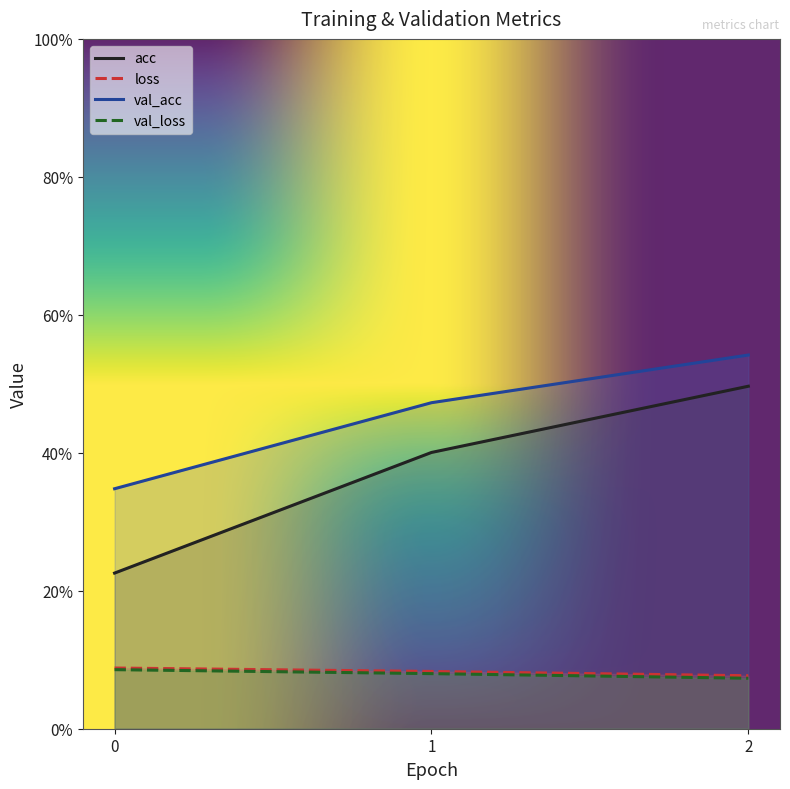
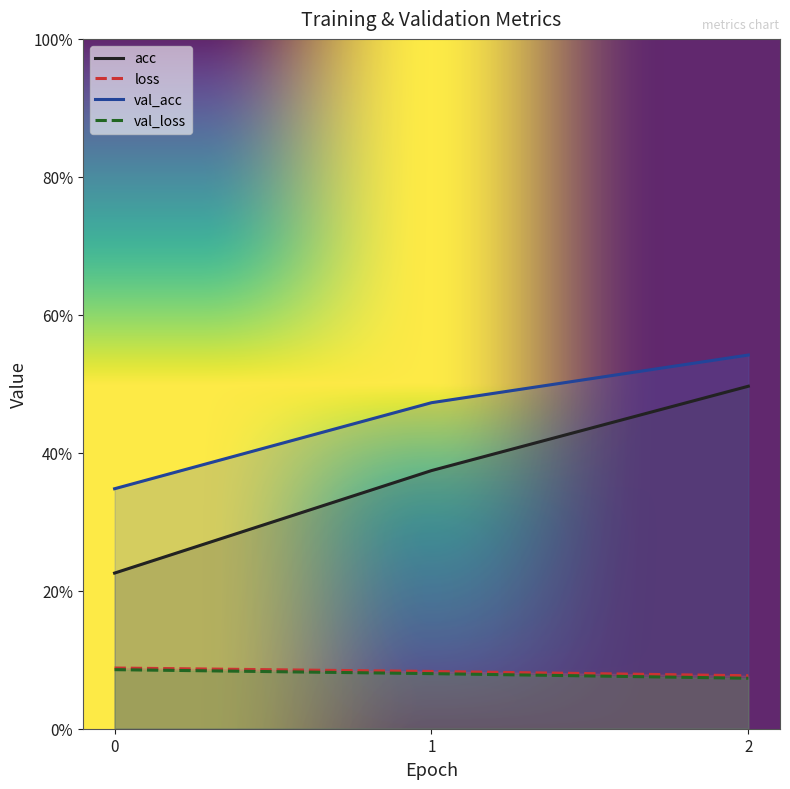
  {
    "acc": {
      "0": "23%",
-     "1": "40%",
+     "1": "37%",
      "2": "50%"
    },
    "val_acc": {
      "0": "35%",
      "1": "47%",
      "2": "54%"
    }
  }
